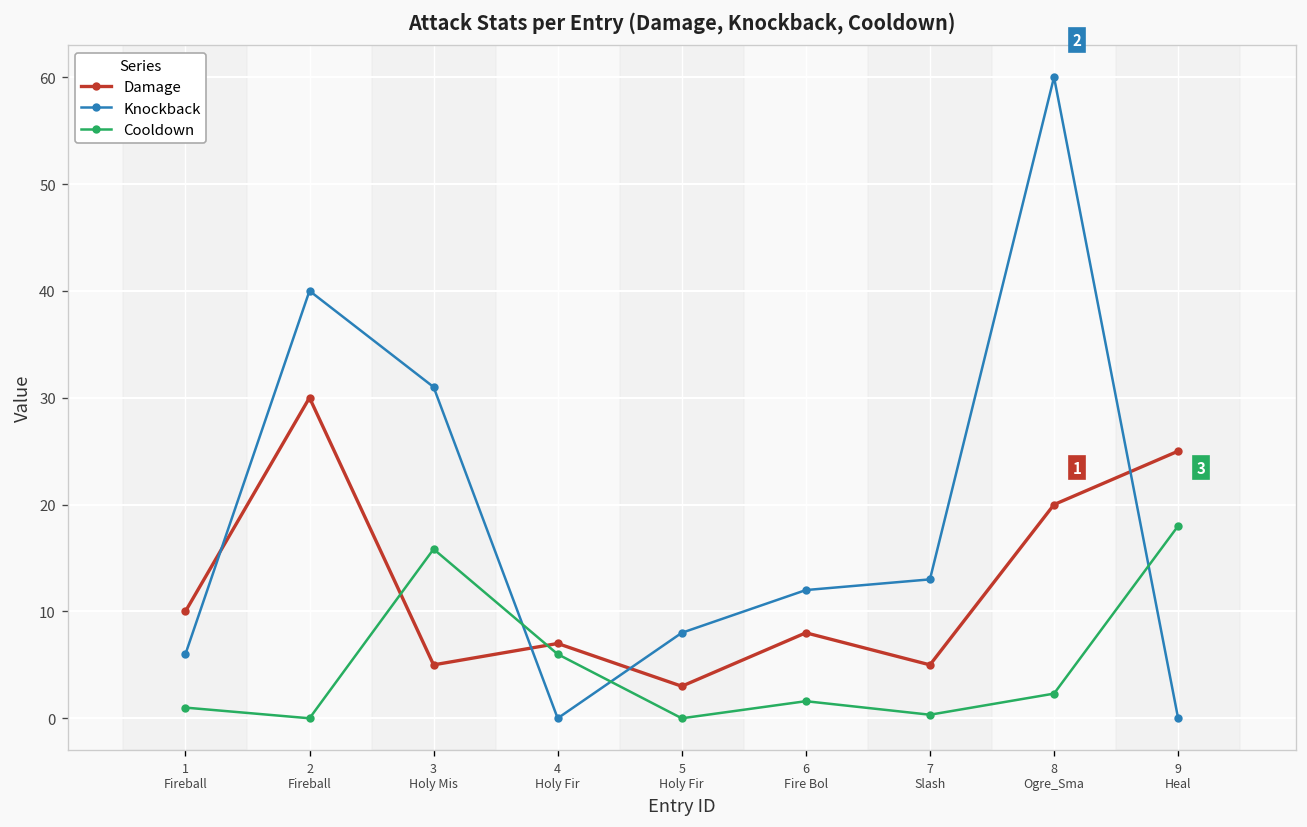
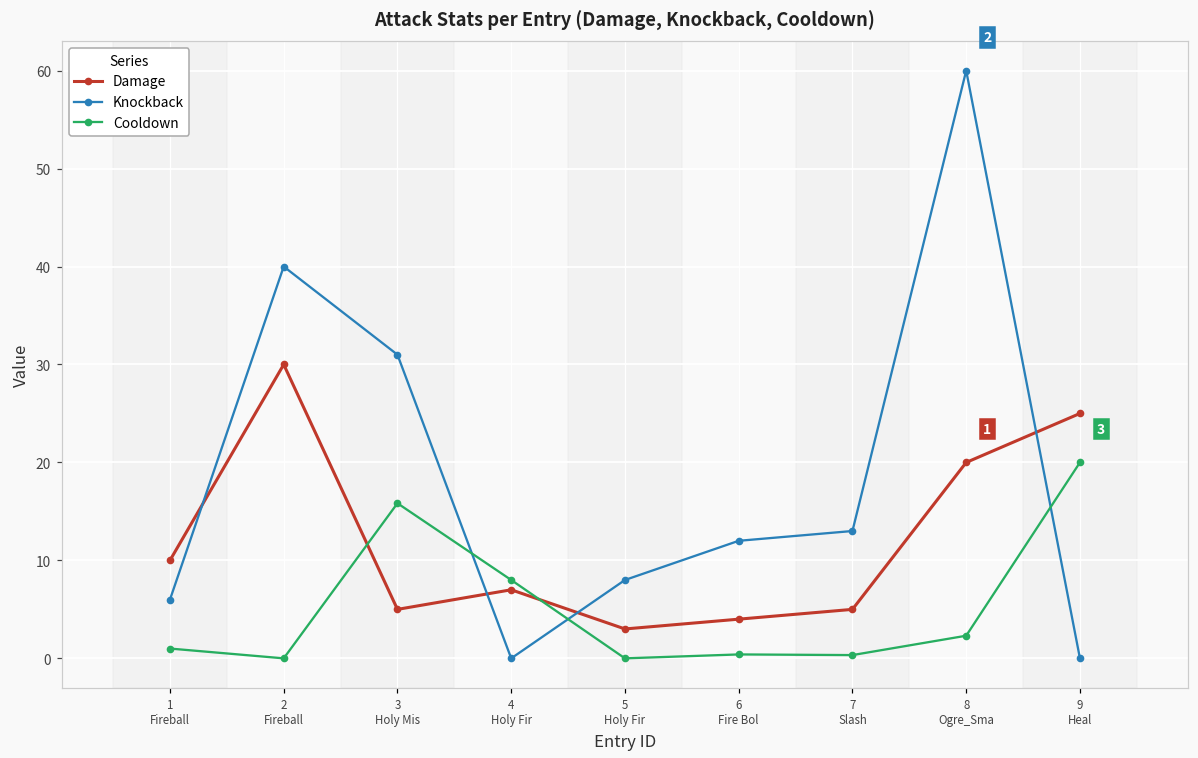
  {
    "Damage": {
      "1 Fireball": 10,
      "2 Fireball": 30,
      "3 Holy Mis": 5,
      "4 Holy Fir": 7,
      "5 Holy Fir": 3,
-     "6 Fire Bol": 8,
+     "6 Fire Bol": 4,
      "7 Slash": 5,
      "8 Ogre_Sma": 20
    },
    "Knockback": {
      "1 Fireball": 6,
      "2 Fireball": 40,
      "3 Holy Mis": 31,
      "4 Holy Fir": 0,
      "5 Holy Fir": 8,
      "6 Fire Bol": 12,
      "7 Slash": 13,
      "8 Ogre_Sma": 60,
      "9 Heal": 0
    },
    "Cooldown": {
      "1 Fireball": 1,
      "2 Fireball": 0,
      "3 Holy Mis": 16,
-     "4 Holy Fir": 6,
+     "4 Holy Fir": 8,
      "5 Holy Fir": 0,
-     "6 Fire Bol": 2,
+     "6 Fire Bol": 0,
      "7 Slash": 0,
      "8 Ogre_Sma": 2,
-     "9 Heal": 18
+     "9 Heal": 20
    }
  }
